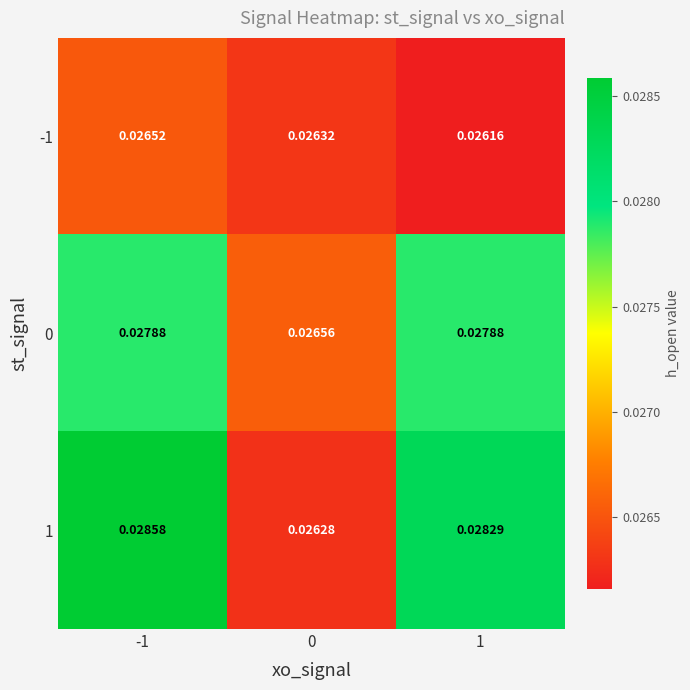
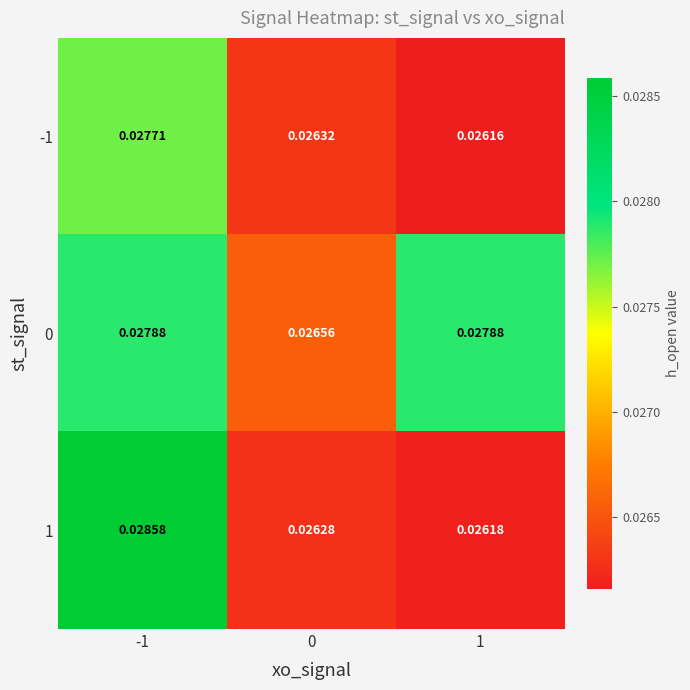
  {
    "-1": {
-     "-1": 0.02652,
+     "-1": 0.02771,
      "0": 0.02632,
      "1": 0.02616
    },
    "0": {
      "-1": 0.02788,
      "0": 0.02656,
      "1": 0.02788
    },
    "1": {
      "-1": 0.02858,
      "0": 0.02628,
-     "1": 0.02829
+     "1": 0.02618
    }
  }
